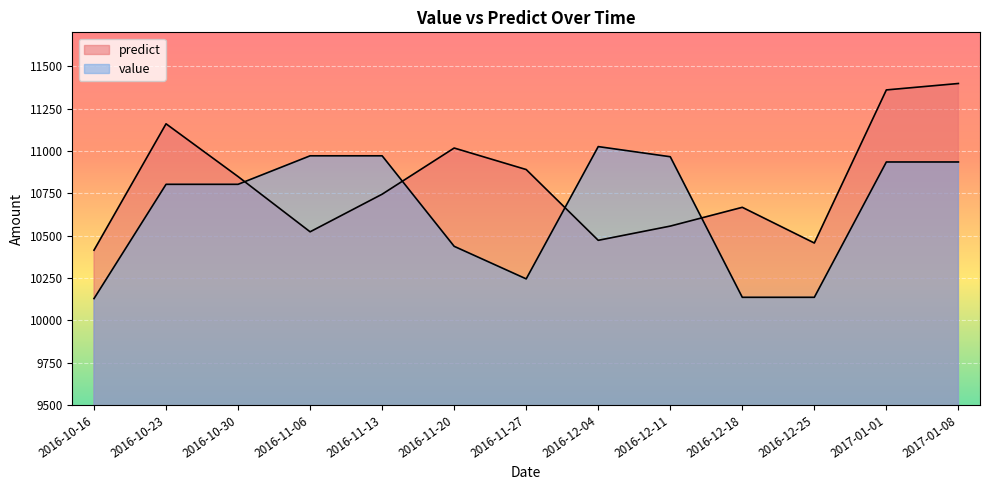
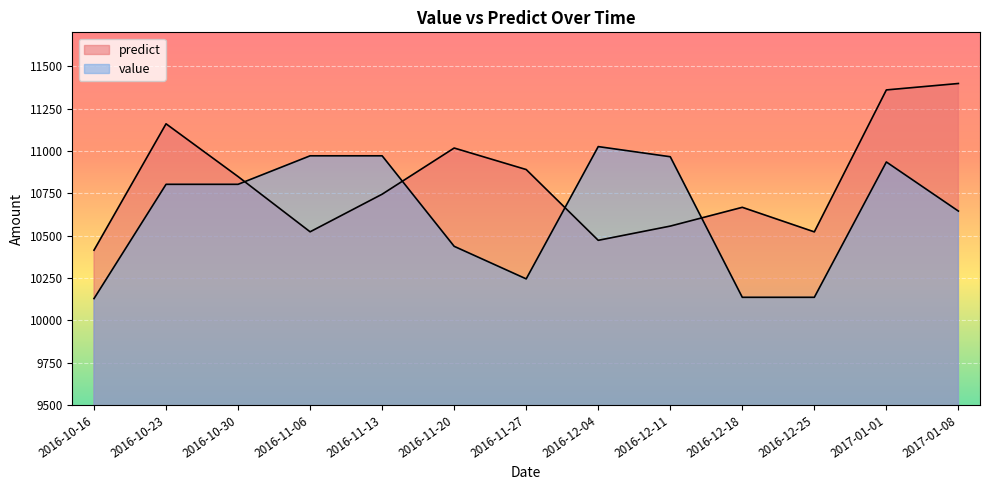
  {
    "predict": {
      "2016-10-16": 10410,
      "2016-10-23": 11160,
      "2016-10-30": 10850,
      "2016-11-06": 10520,
      "2016-11-13": 10740,
      "2016-11-20": 11020,
      "2016-11-27": 10890,
      "2016-12-04": 10470,
      "2016-12-11": 10560,
      "2016-12-18": 10670,
-     "2016-12-25": 10460,
+     "2016-12-25": 10520,
      "2017-01-01": 11360,
      "2017-01-08": 11400
    },
    "value": {
      "2016-10-16": 10130,
      "2016-10-23": 10800,
      "2016-10-30": 10800,
      "2016-11-06": 10970,
      "2016-11-13": 10970,
      "2016-11-20": 10440,
      "2016-11-27": 10240,
      "2016-12-04": 11030,
      "2016-12-11": 10970,
      "2016-12-18": 10140,
      "2016-12-25": 10140,
      "2017-01-01": 10930,
-     "2017-01-08": 10930
+     "2017-01-08": 10640
    }
  }
